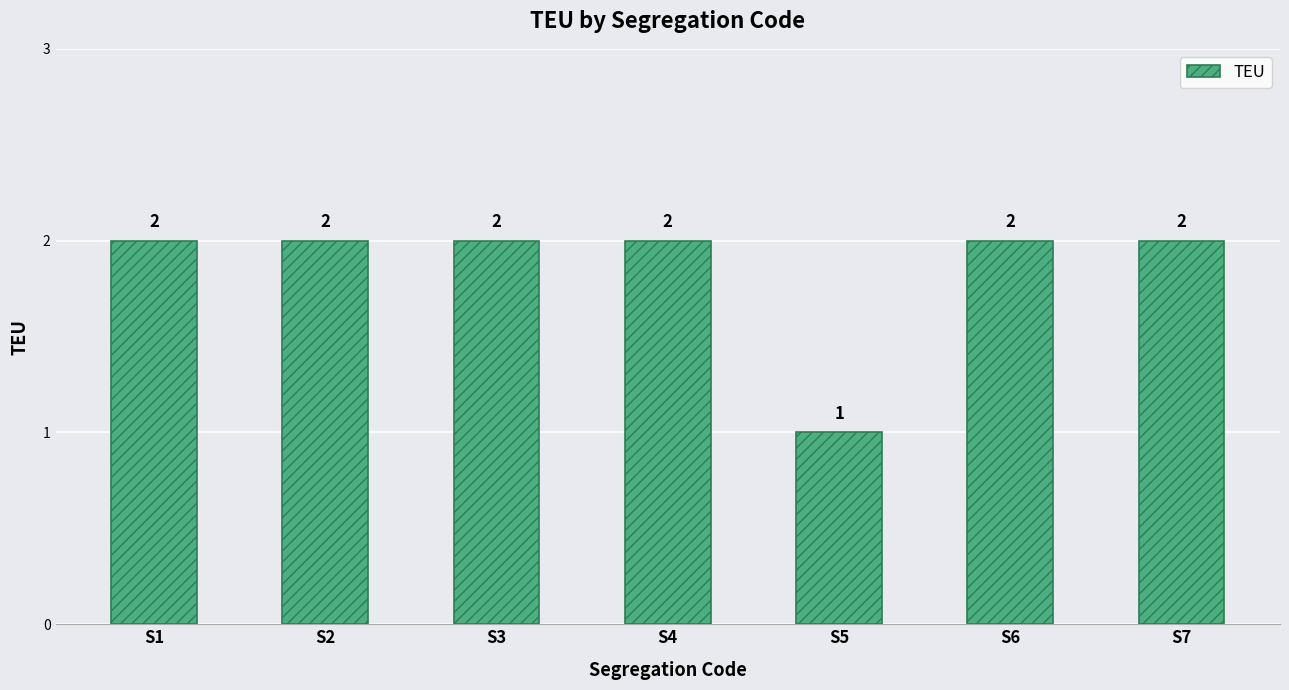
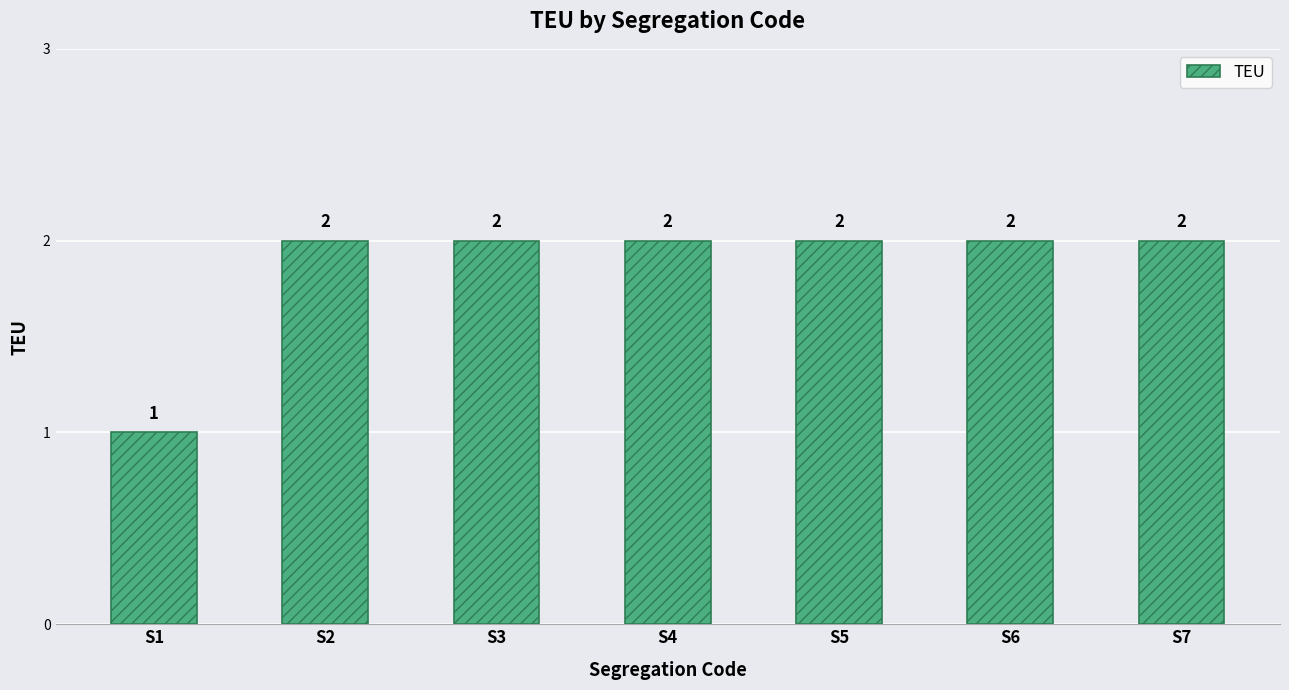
  {
-   "S1": 2,
+   "S1": 1,
    "S2": 2,
    "S3": 2,
    "S4": 2,
-   "S5": 1,
+   "S5": 2,
    "S6": 2,
    "S7": 2
  }
